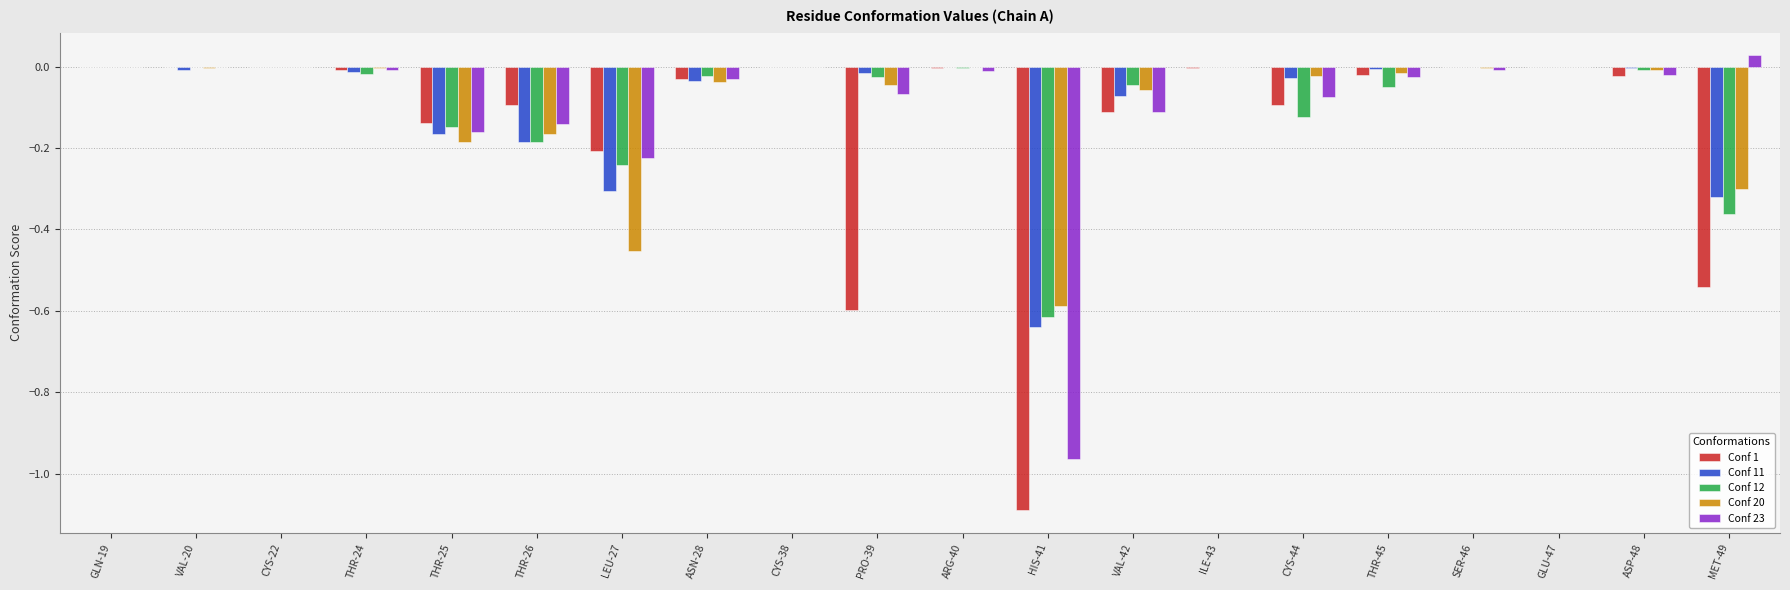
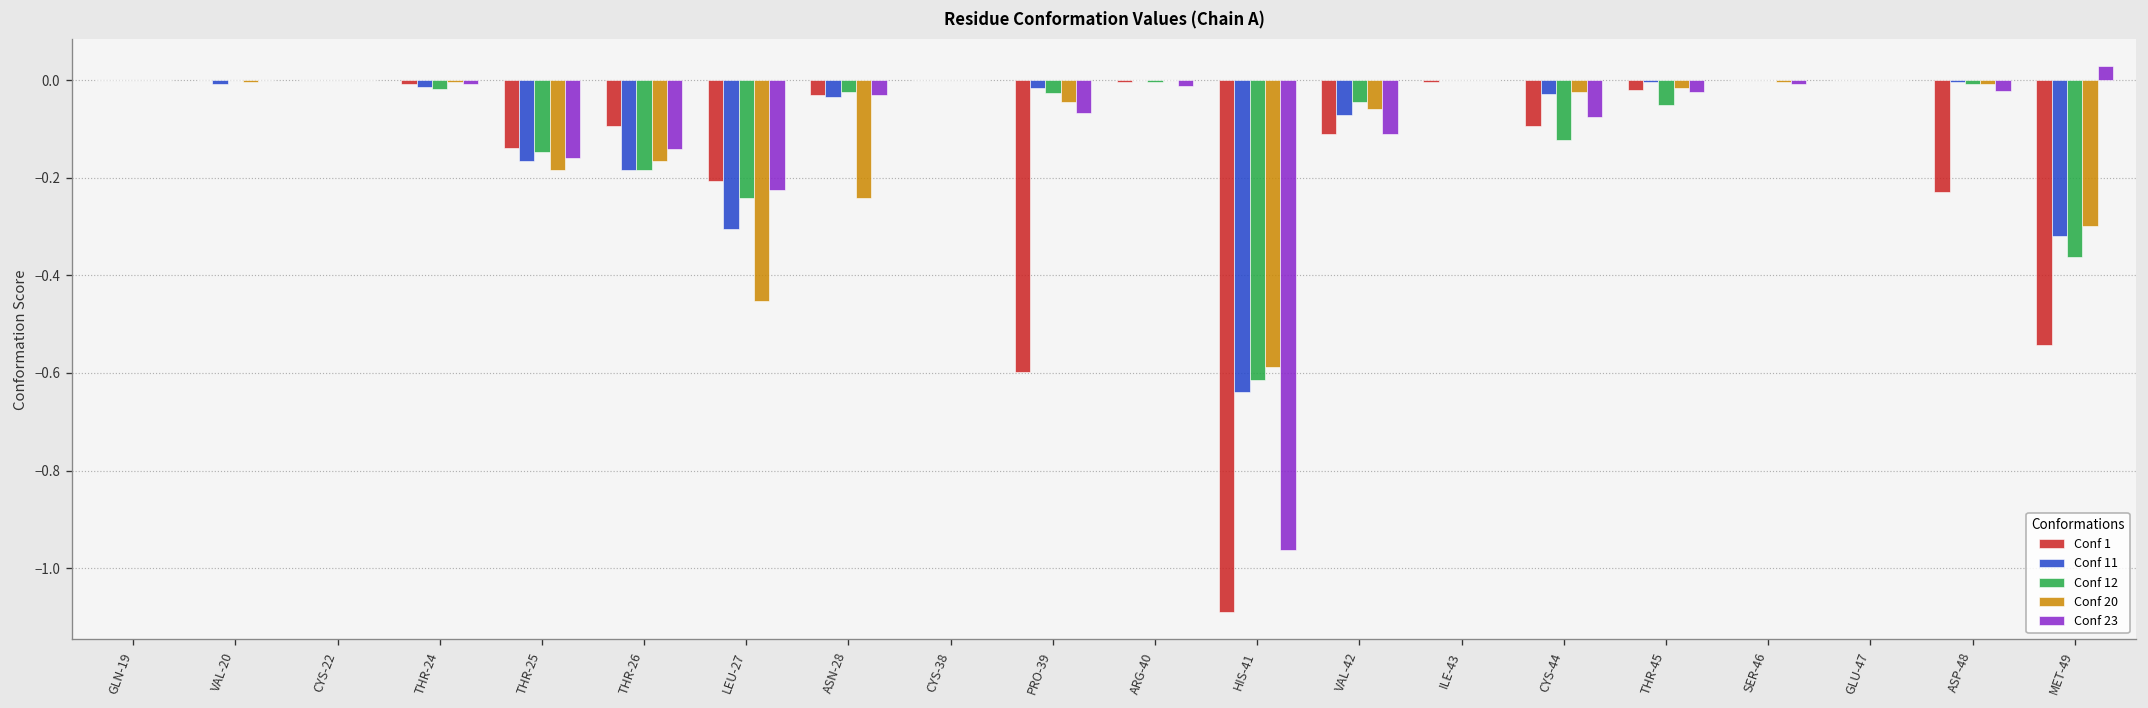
  {
    "Conf 1": {
      "GLN-19": 0.00,
      "VAL-20": 0.00,
      "CYS-22": 0.00,
      "THR-24": -0.01,
      "THR-25": -0.14,
      "THR-26": -0.09,
      "LEU-27": -0.21,
      "ASN-28": -0.03,
      "CYS-38": 0.00,
      "PRO-39": -0.60,
      "HIS-41": -1.09,
      "VAL-42": -0.11,
      "CYS-44": -0.09,
      "THR-45": -0.02,
      "SER-46": 0.00,
      "GLU-47": 0.00,
-     "ASP-48": -0.02,
+     "ASP-48": -0.23,
      "MET-49": -0.54
    },
    "Conf 11": {
      "GLN-19": 0.00,
      "VAL-20": -0.01,
      "CYS-22": 0.00,
      "THR-24": -0.01,
      "THR-25": -0.17,
      "THR-26": -0.18,
      "LEU-27": -0.30,
      "ASN-28": -0.04,
      "CYS-38": 0.00,
      "PRO-39": -0.02,
      "ARG-40": 0.00,
      "HIS-41": -0.64,
      "VAL-42": -0.07,
      "ILE-43": 0.00,
      "CYS-44": -0.03,
      "SER-46": 0.00,
      "GLU-47": 0.00,
      "MET-49": -0.32
    },
    "Conf 12": {
      "GLN-19": 0.00,
      "VAL-20": 0.00,
      "CYS-22": 0.00,
      "THR-24": -0.02,
      "THR-25": -0.15,
      "THR-26": -0.18,
      "LEU-27": -0.24,
      "ASN-28": -0.02,
      "CYS-38": 0.00,
      "PRO-39": -0.03,
      "HIS-41": -0.61,
      "VAL-42": -0.05,
      "ILE-43": 0.00,
      "CYS-44": -0.12,
      "THR-45": -0.05,
      "SER-46": 0.00,
      "GLU-47": 0.00,
      "ASP-48": -0.01,
      "MET-49": -0.36
    },
    "Conf 20": {
      "GLN-19": 0.00,
      "CYS-22": 0.00,
      "THR-25": -0.18,
      "THR-26": -0.17,
      "LEU-27": -0.45,
-     "ASN-28": -0.04,
+     "ASN-28": -0.24,
      "CYS-38": 0.00,
      "PRO-39": -0.05,
      "ARG-40": 0.00,
      "HIS-41": -0.59,
      "VAL-42": -0.06,
      "ILE-43": 0.00,
      "CYS-44": -0.02,
      "THR-45": -0.02,
      "GLU-47": 0.00,
      "ASP-48": -0.01,
      "MET-49": -0.30
    },
    "Conf 23": {
      "GLN-19": 0.00,
      "VAL-20": 0.00,
      "CYS-22": 0.00,
      "THR-24": -0.01,
      "THR-25": -0.16,
      "THR-26": -0.14,
      "LEU-27": -0.23,
      "ASN-28": -0.03,
      "CYS-38": 0.00,
      "PRO-39": -0.07,
      "ARG-40": -0.01,
      "HIS-41": -0.96,
      "VAL-42": -0.11,
      "ILE-43": 0.00,
      "CYS-44": -0.08,
      "THR-45": -0.02,
      "SER-46": -0.01,
      "GLU-47": 0.00,
      "ASP-48": -0.02,
      "MET-49": 0.03
    }
  }
